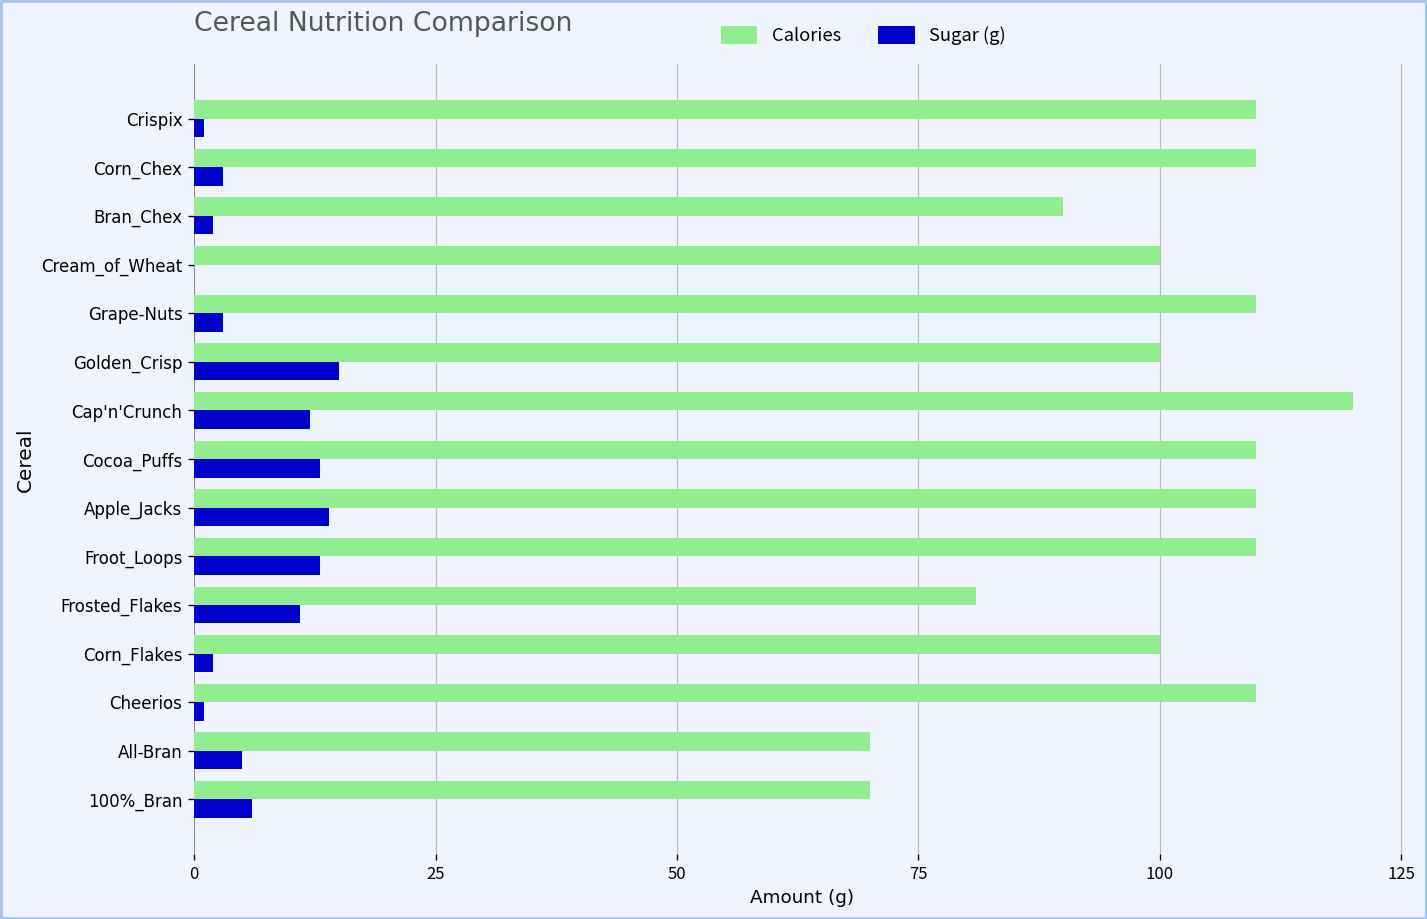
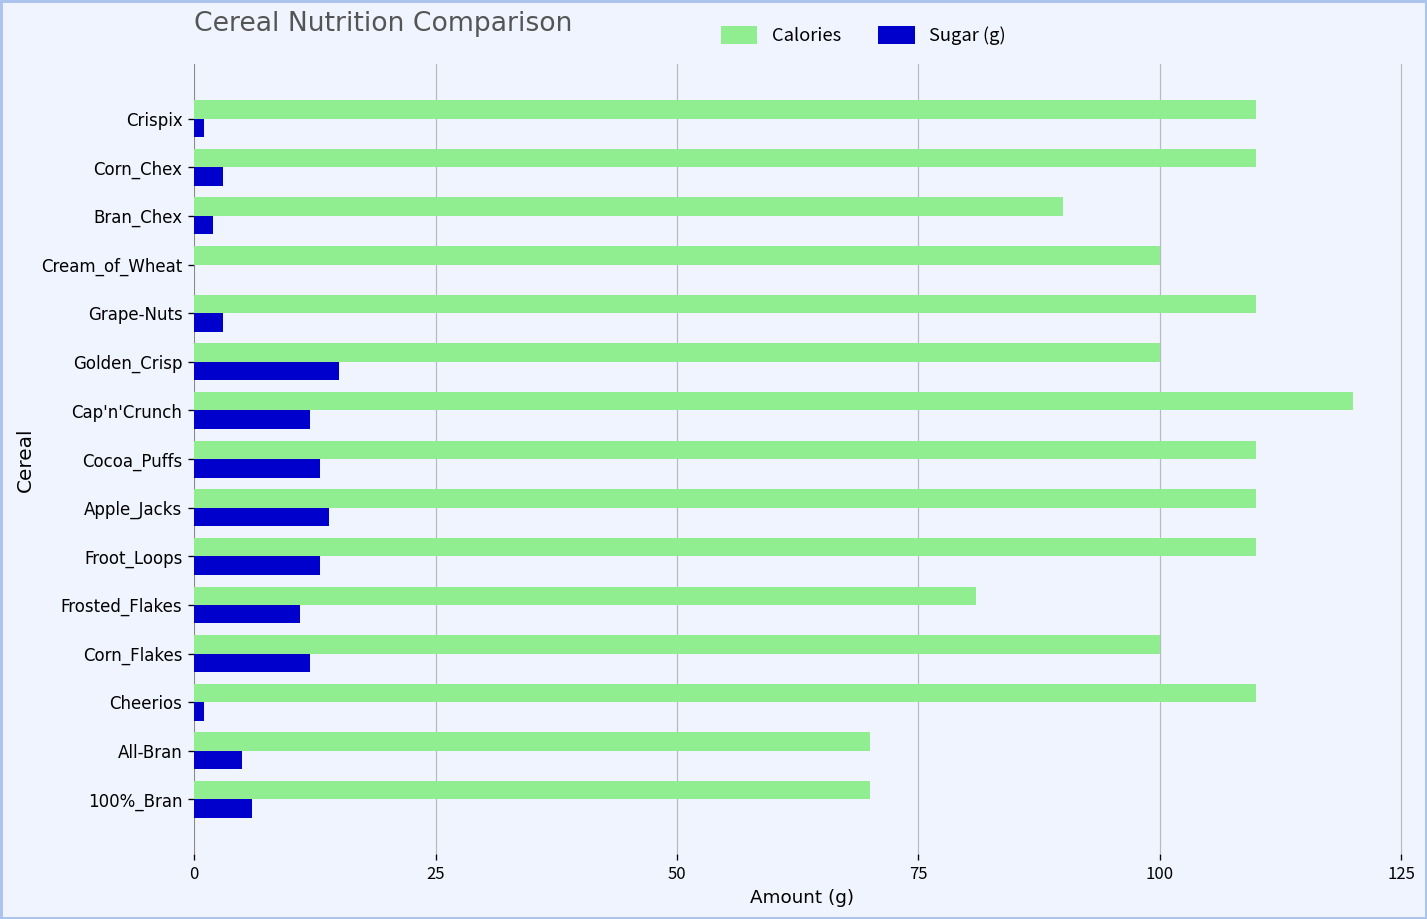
  {
    "Calories": {
      "Crispix": 110,
      "Corn_Chex": 110,
      "Bran_Chex": 90,
      "Cream_of_Wheat": 100,
      "Grape-Nuts": 110,
      "Golden_Crisp": 100,
      "Cap'n'Crunch": 120,
      "Cocoa_Puffs": 110,
      "Apple_Jacks": 110,
      "Froot_Loops": 110,
      "Frosted_Flakes": 81,
      "Corn_Flakes": 100,
      "Cheerios": 110,
      "All-Bran": 70,
      "100%_Bran": 70
    },
    "Sugar (g)": {
      "Crispix": 1,
      "Corn_Chex": 3,
      "Bran_Chex": 2,
      "Cream_of_Wheat": 0,
      "Grape-Nuts": 3,
      "Golden_Crisp": 15,
      "Cap'n'Crunch": 12,
      "Cocoa_Puffs": 13,
      "Apple_Jacks": 14,
      "Froot_Loops": 13,
      "Frosted_Flakes": 11,
-     "Corn_Flakes": 2,
+     "Corn_Flakes": 12,
      "Cheerios": 1,
      "All-Bran": 5,
      "100%_Bran": 6
    }
  }
